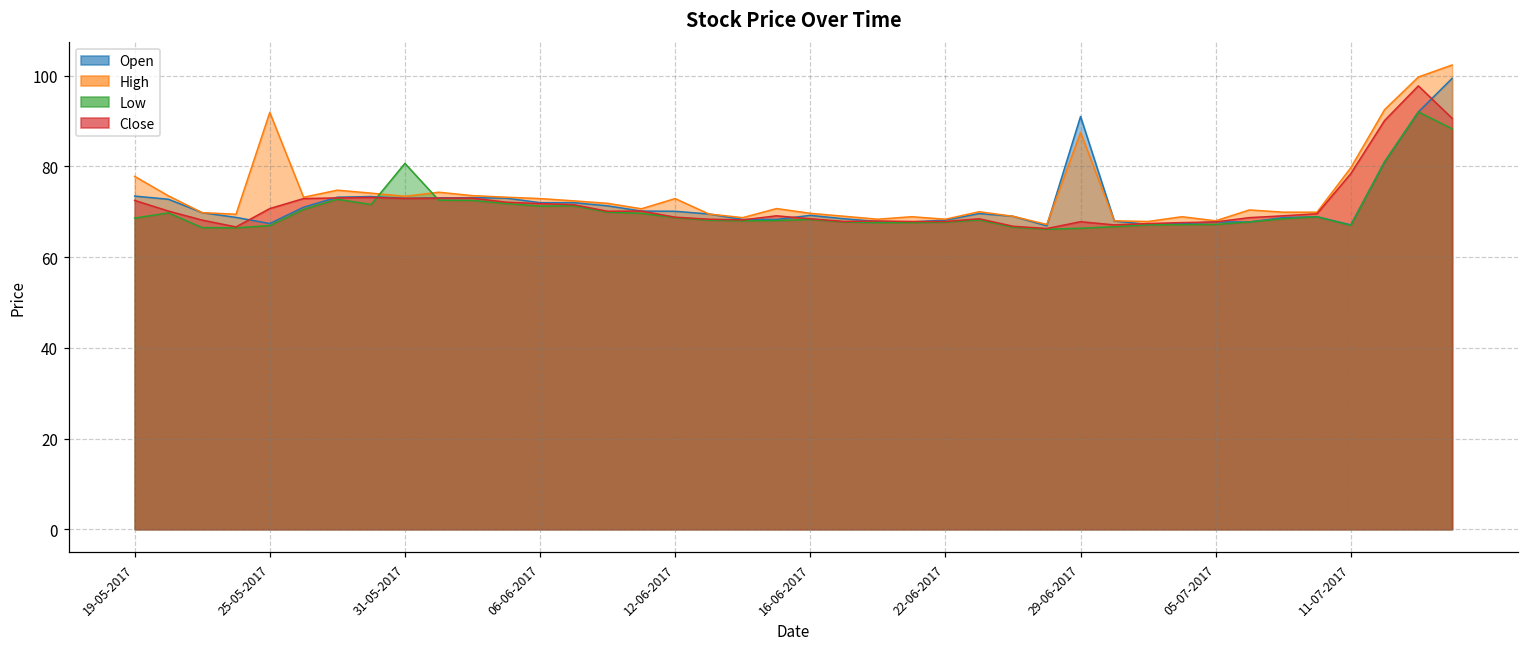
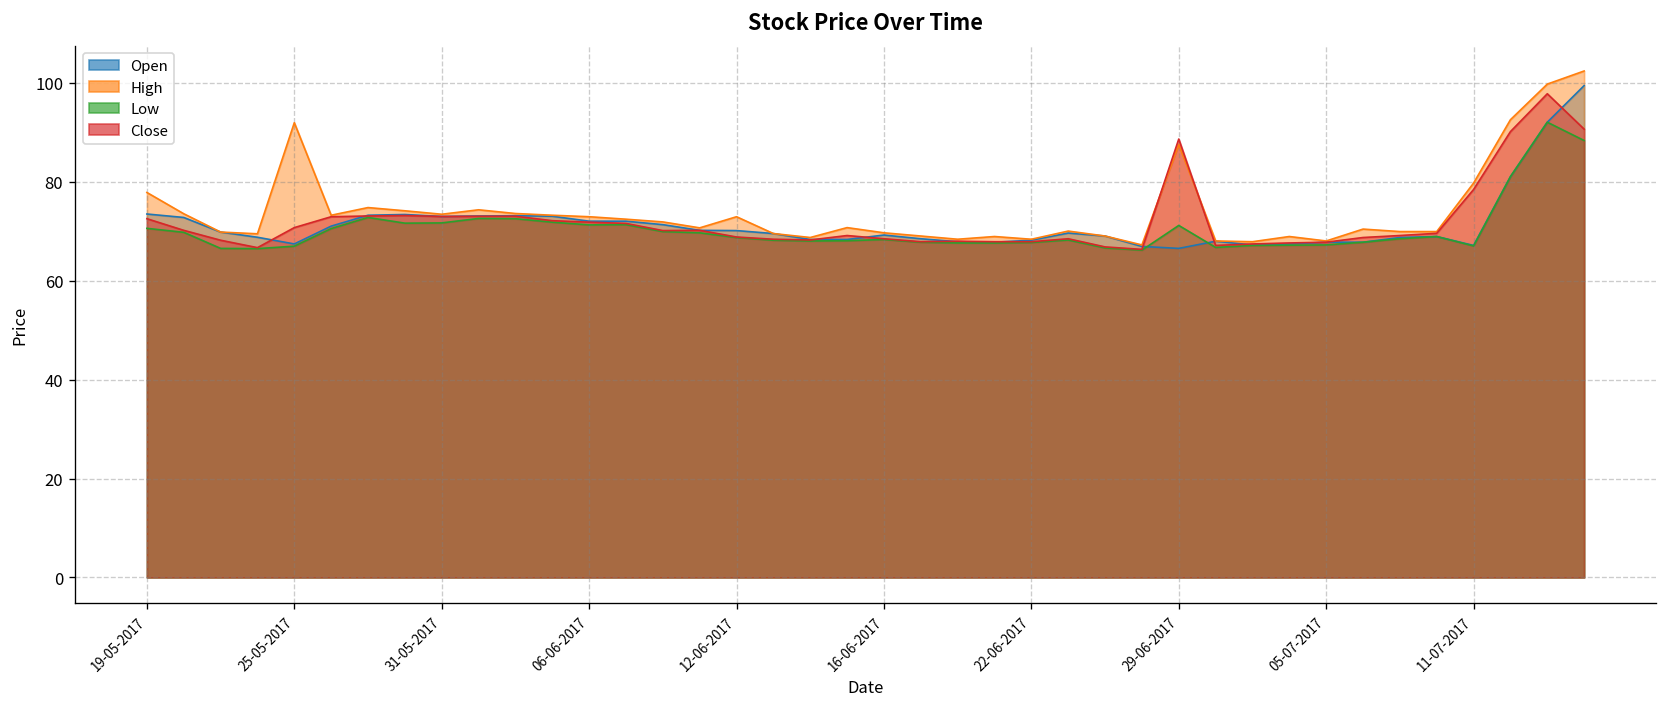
  {
    "Open": {
      "19-05-2017": 73,
      "12-06-2017": 70,
-     "29-06-2017": 91
+     "29-06-2017": 67
    },
    "High": {
      "19-05-2017": 78,
      "25-05-2017": 92,
      "06-06-2017": 73,
      "12-06-2017": 73,
      "29-06-2017": 88,
      "11-07-2017": 80
    },
    "Low": {
-     "19-05-2017": 69,
-     "31-05-2017": 81,
-     "29-06-2017": 66
+     "19-05-2017": 71,
+     "31-05-2017": 72,
+     "29-06-2017": 71
    },
    "Close": {
      "19-05-2017": 73,
      "25-05-2017": 71,
-     "29-06-2017": 68,
+     "29-06-2017": 89,
      "11-07-2017": 78
    }
  }
